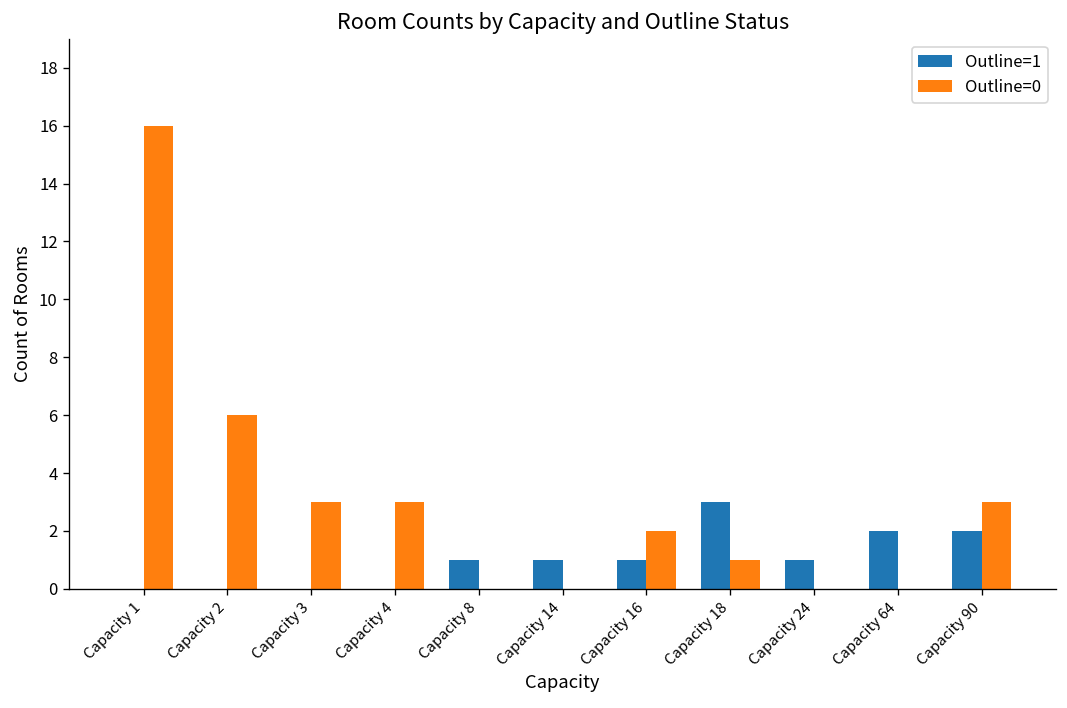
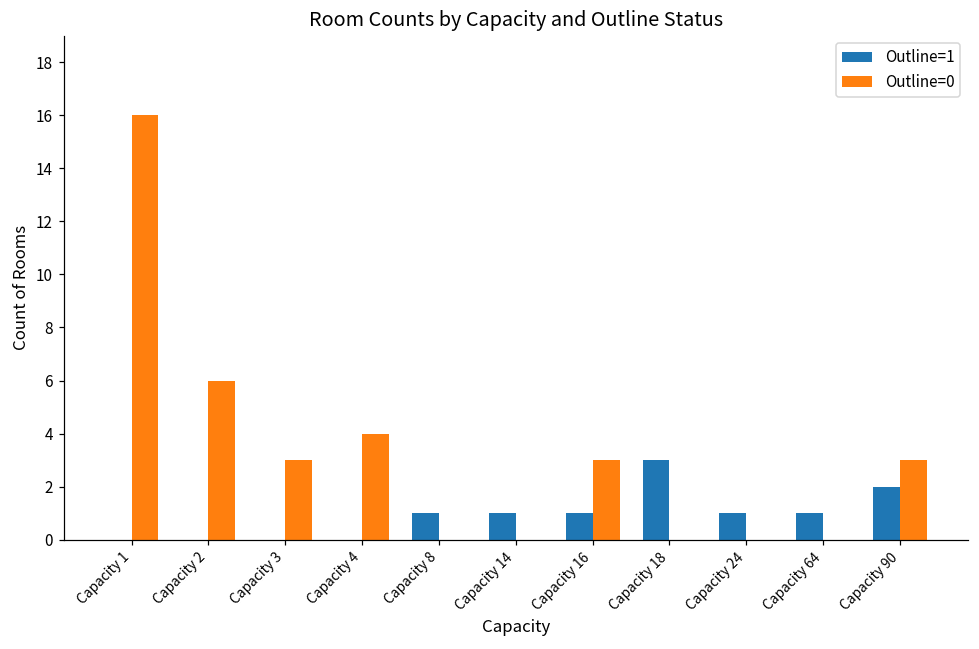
  {
    "Outline=1": {
      "Capacity 1": 0,
      "Capacity 2": 0,
      "Capacity 3": 0,
      "Capacity 4": 0,
      "Capacity 8": 1,
      "Capacity 14": 1,
      "Capacity 16": 1,
      "Capacity 18": 3,
      "Capacity 24": 1,
-     "Capacity 64": 2,
+     "Capacity 64": 1,
      "Capacity 90": 2
    },
    "Outline=0": {
      "Capacity 1": 16,
      "Capacity 2": 6,
      "Capacity 3": 3,
-     "Capacity 4": 3,
+     "Capacity 4": 4,
      "Capacity 8": 0,
      "Capacity 14": 0,
-     "Capacity 16": 2,
-     "Capacity 18": 1,
+     "Capacity 16": 3,
+     "Capacity 18": 0,
      "Capacity 24": 0,
      "Capacity 64": 0,
      "Capacity 90": 3
    }
  }
